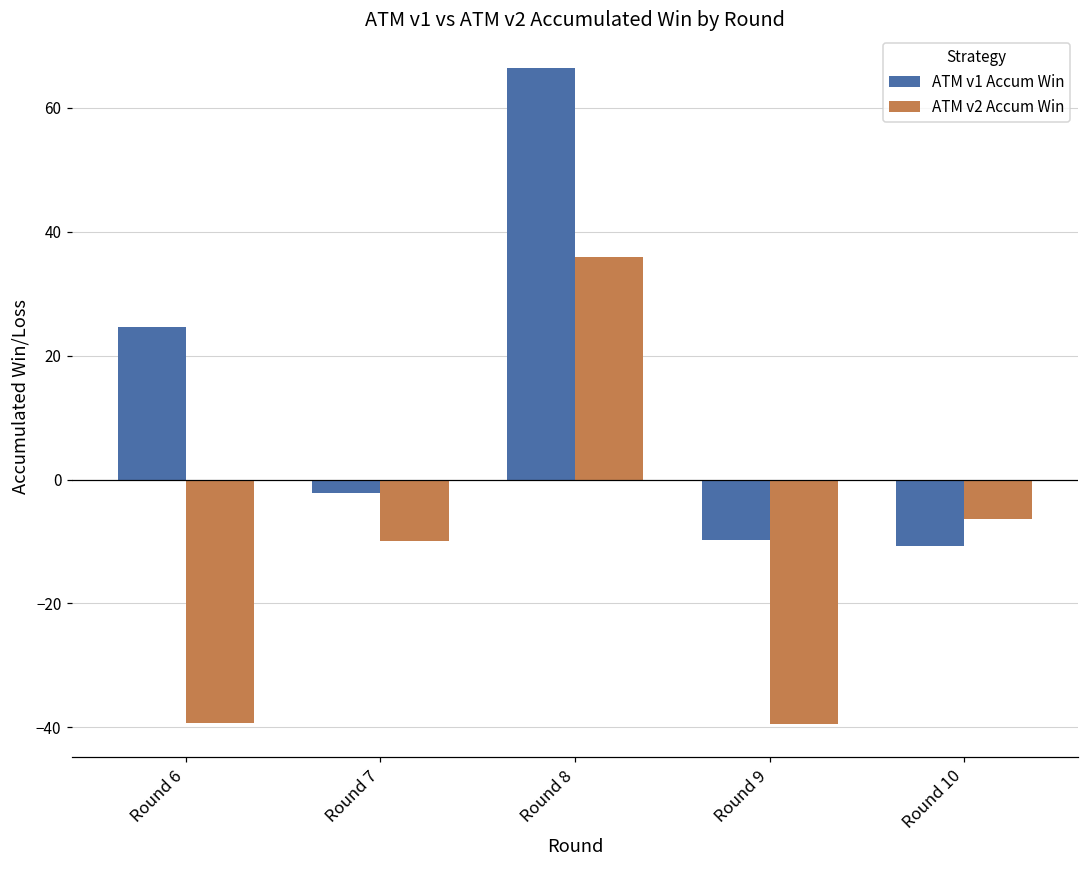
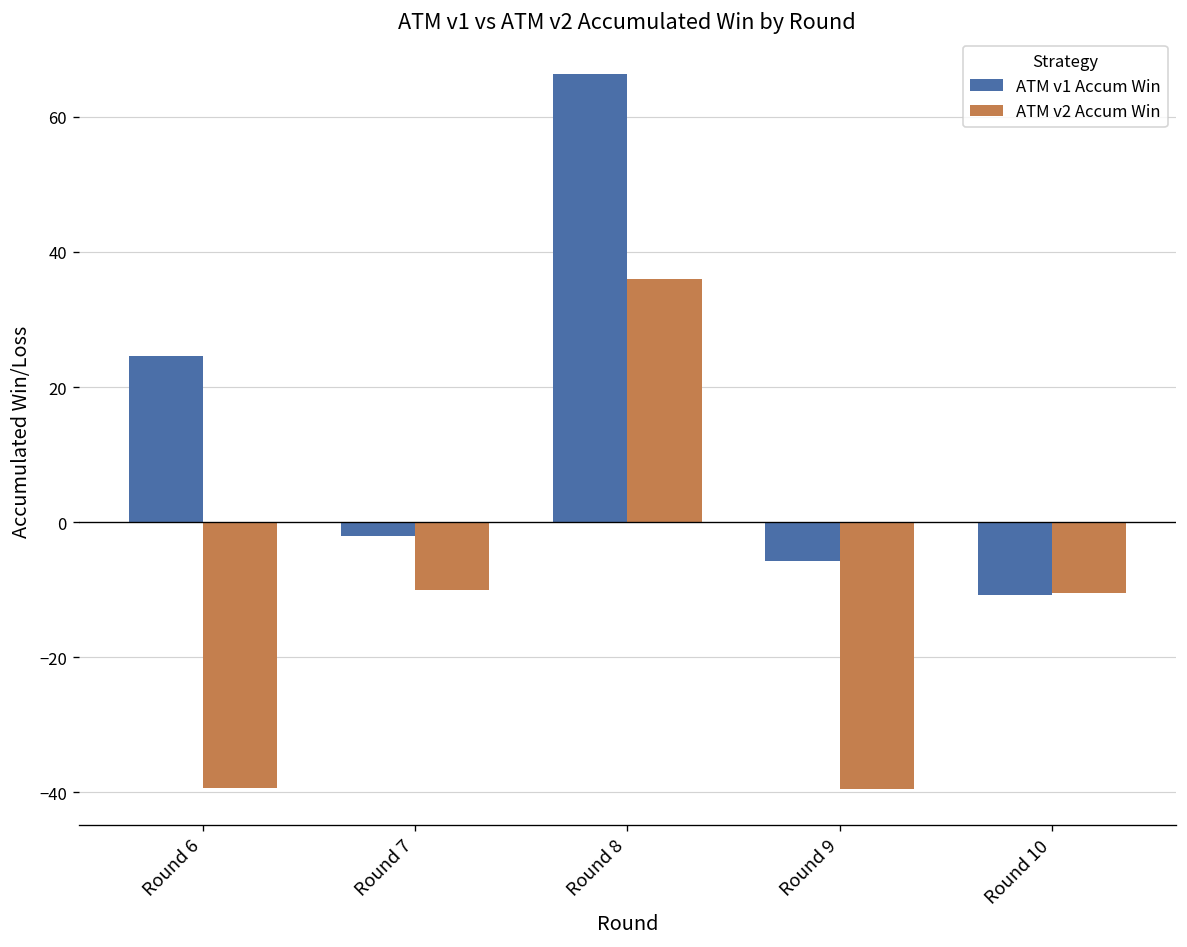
  {
    "ATM v1 Accum Win": {
      "Round 6": 25,
      "Round 7": -2,
      "Round 8": 66,
-     "Round 9": -10,
+     "Round 9": -6,
      "Round 10": -11
    },
    "ATM v2 Accum Win": {
      "Round 6": -39,
      "Round 7": -10,
      "Round 8": 36,
      "Round 9": -40,
-     "Round 10": -6
+     "Round 10": -11
    }
  }
